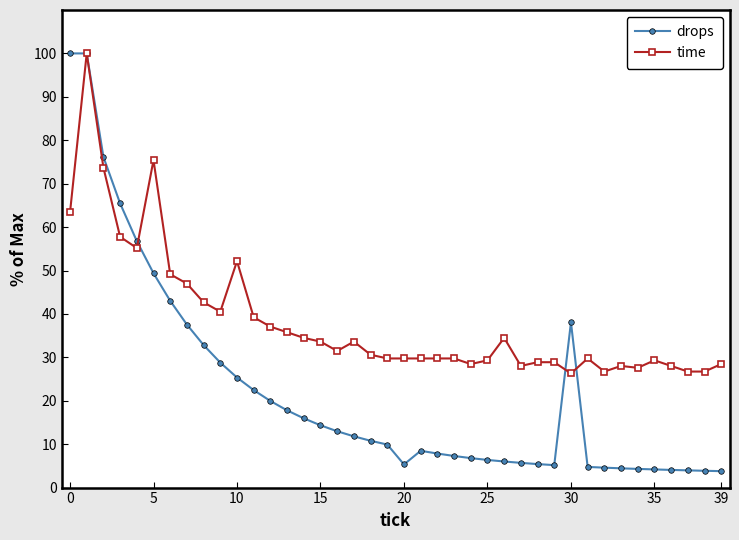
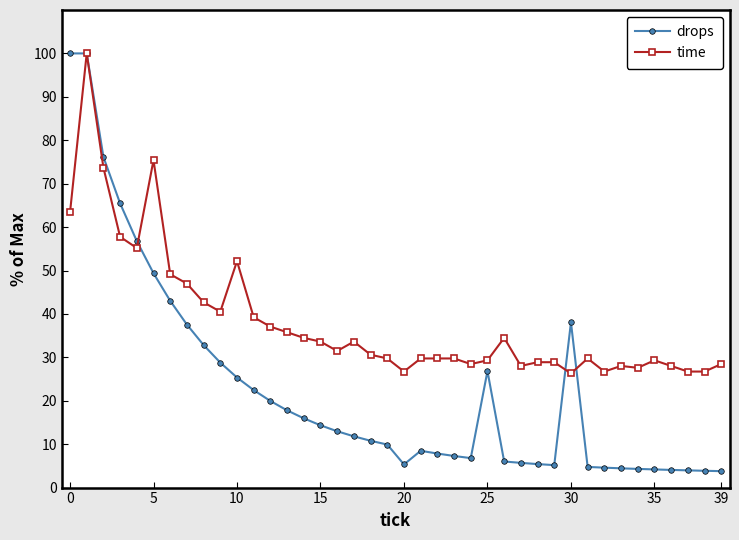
  {
    "drops": {
      "0": 100,
      "5": 49,
      "10": 25,
      "15": 14,
      "20": 5,
-     "25": 6,
+     "25": 27,
      "30": 38,
      "35": 4,
      "39": 4
    },
    "time": {
      "0": 63,
      "5": 75,
      "10": 52,
      "15": 34,
-     "20": 30,
+     "20": 27,
      "25": 29,
      "30": 26,
      "35": 29,
      "39": 28
    }
  }
